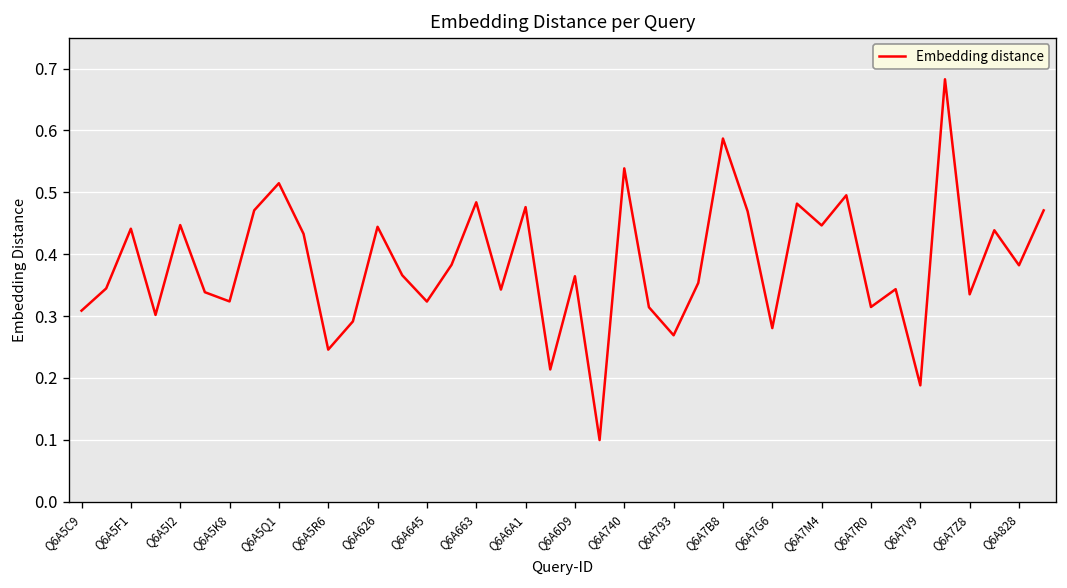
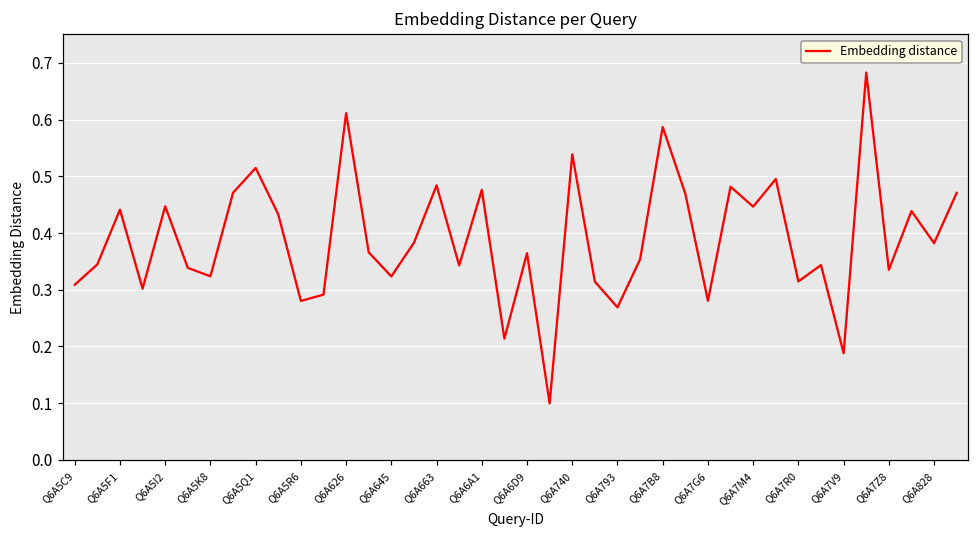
  {
    "Q6A5C9": 0.31,
    "Q6A5F1": 0.44,
    "Q6A5I2": 0.45,
    "Q6A5K8": 0.32,
    "Q6A5Q1": 0.51,
-   "Q6A5R6": 0.25,
-   "Q6A626": 0.44,
+   "Q6A5R6": 0.28,
+   "Q6A626": 0.61,
    "Q6A645": 0.32,
    "Q6A663": 0.48,
    "Q6A6A1": 0.48,
    "Q6A6D9": 0.36,
    "Q6A740": 0.54,
    "Q6A793": 0.27,
    "Q6A7B8": 0.59,
    "Q6A7G6": 0.28,
    "Q6A7M4": 0.45,
    "Q6A7R0": 0.31,
    "Q6A7V9": 0.19,
    "Q6A7Z8": 0.34,
    "Q6A828": 0.38
  }
